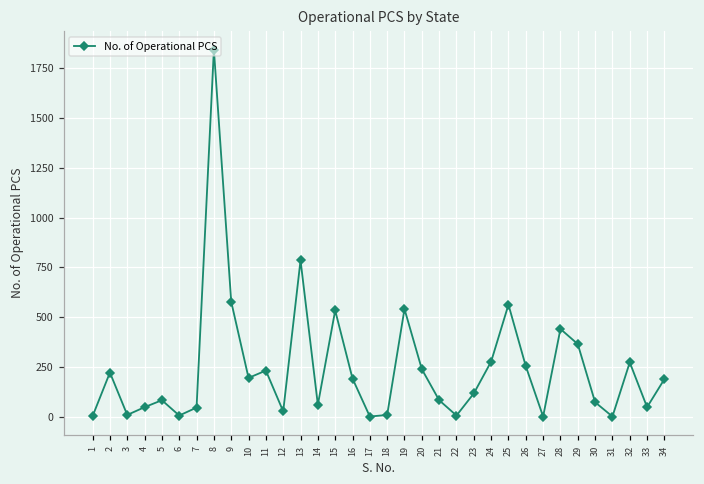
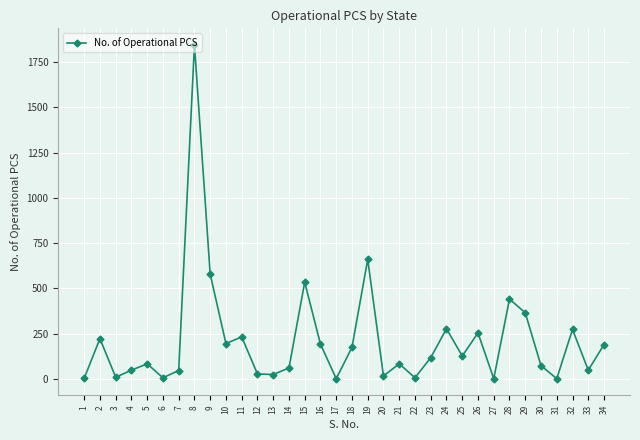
  {
    "1": 0,
    "2": 220,
    "3": 10,
    "4": 50,
    "5": 80,
    "6": 10,
    "7": 50,
    "9": 580,
    "10": 200,
    "11": 230,
    "12": 30,
-   "13": 790,
+   "13": 20,
    "14": 60,
    "15": 530,
    "16": 190,
    "17": 0,
-   "18": 10,
-   "19": 540,
-   "20": 240,
+   "18": 170,
+   "19": 660,
+   "20": 20,
    "21": 80,
    "22": 10,
    "23": 120,
    "24": 280,
-   "25": 560,
+   "25": 130,
    "26": 250,
    "27": 0,
    "28": 440,
    "29": 370,
    "30": 70,
    "31": 0,
    "32": 270,
    "33": 50,
    "34": 190
  }
